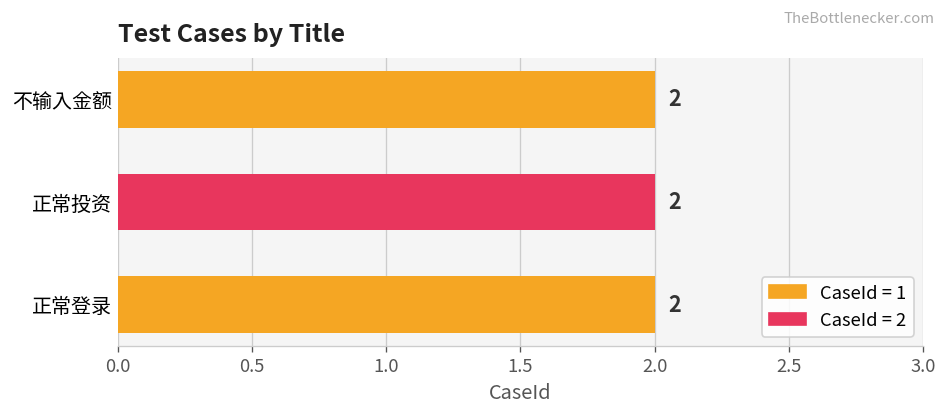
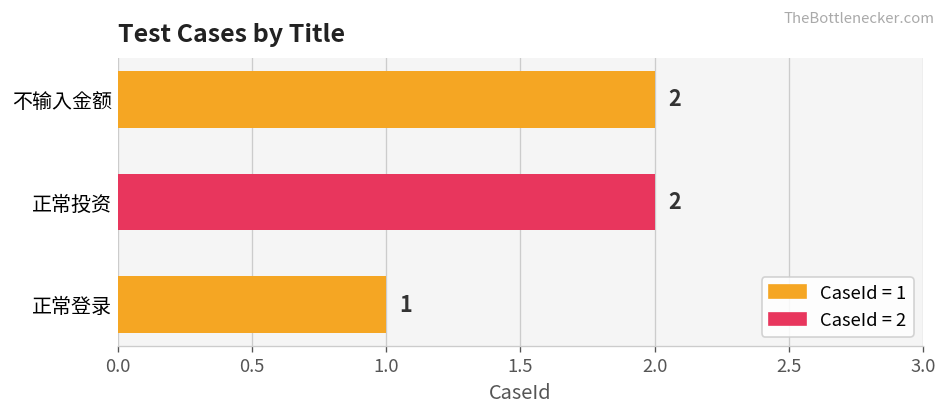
  {
    "不输入金额": 2,
    "正常投资": 2,
-   "正常登录": 2
+   "正常登录": 1
  }
